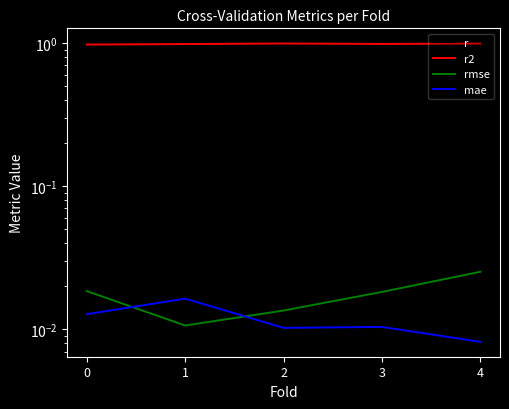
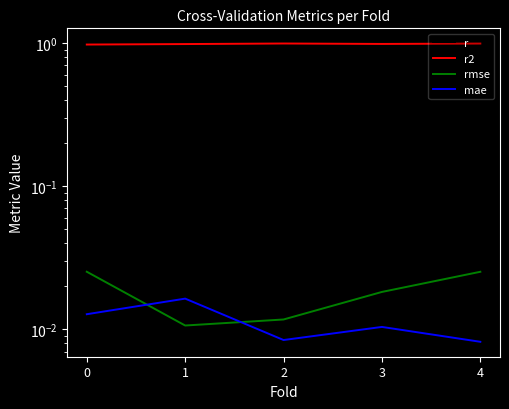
  {
    "rmse": {
-     "0": 0.018,
+     "0": 0.025,
      "1": 0.011,
-     "2": 0.014,
+     "2": 0.012,
      "3": 0.018,
      "4": 0.025
    },
    "mae": {
      "0": 0.013,
      "1": 0.016,
-     "2": 0.010,
+     "2": 0.008,
      "3": 0.010,
      "4": 0.008
    }
  }
